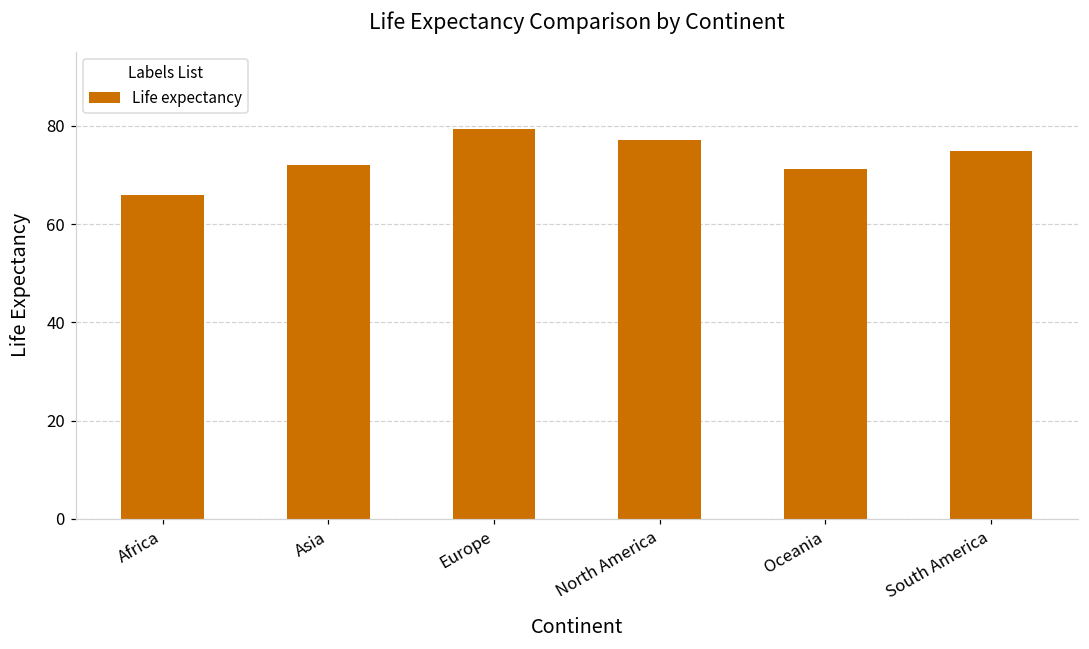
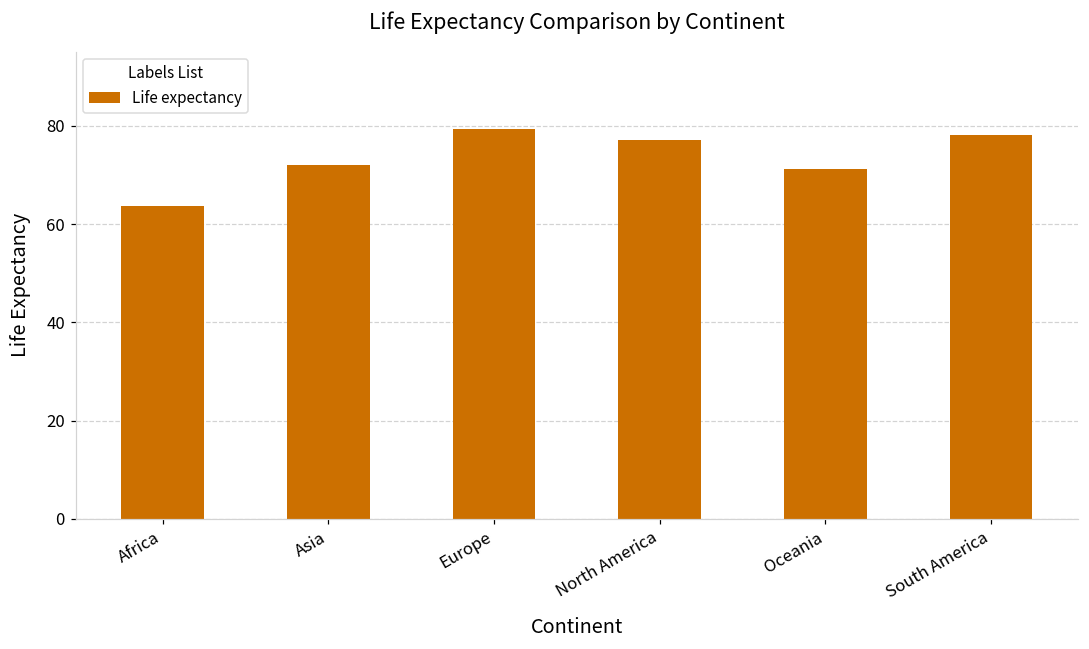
  {
-   "Africa": 66,
+   "Africa": 64,
    "Asia": 72,
    "Europe": 79,
    "North America": 77,
    "Oceania": 71,
-   "South America": 75
+   "South America": 78
  }
